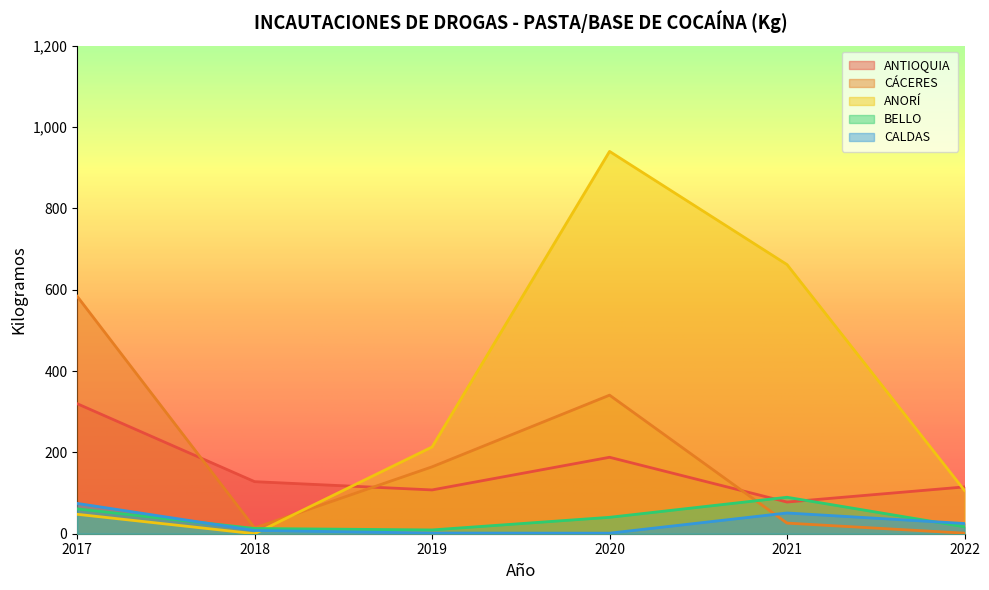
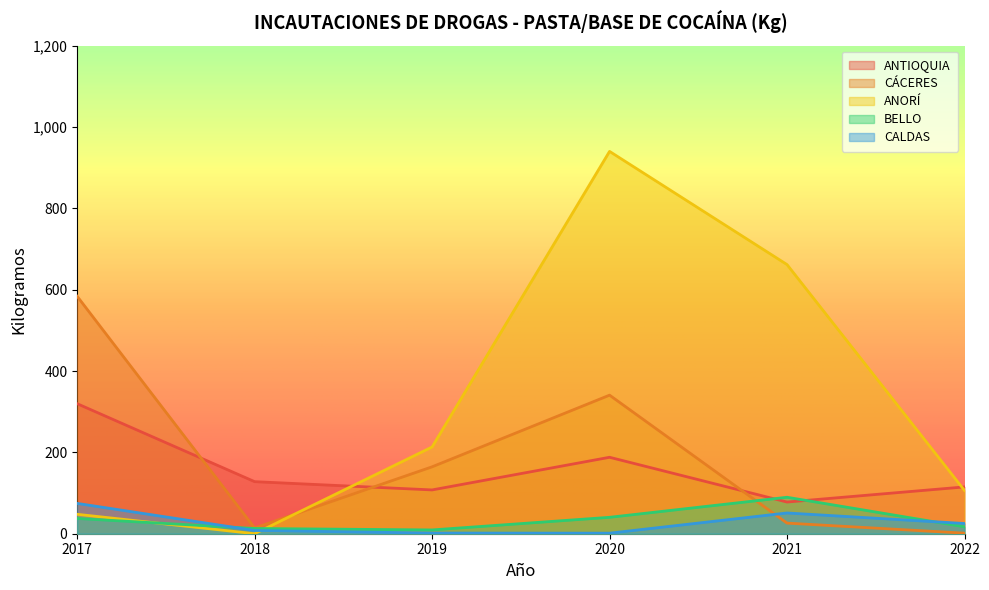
  {
    "BELLO": {
-     "2017": 60,
+     "2017": 40,
      "2019": 10,
      "2020": 40,
      "2021": 90,
      "2022": 20
    },
    "CALDAS": {
      "2017": 70,
      "2019": 0,
      "2020": 0,
      "2021": 50,
      "2022": 30
    }
  }
